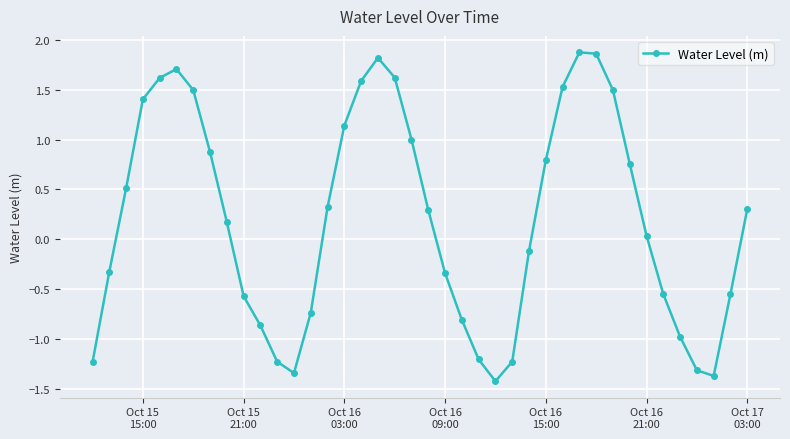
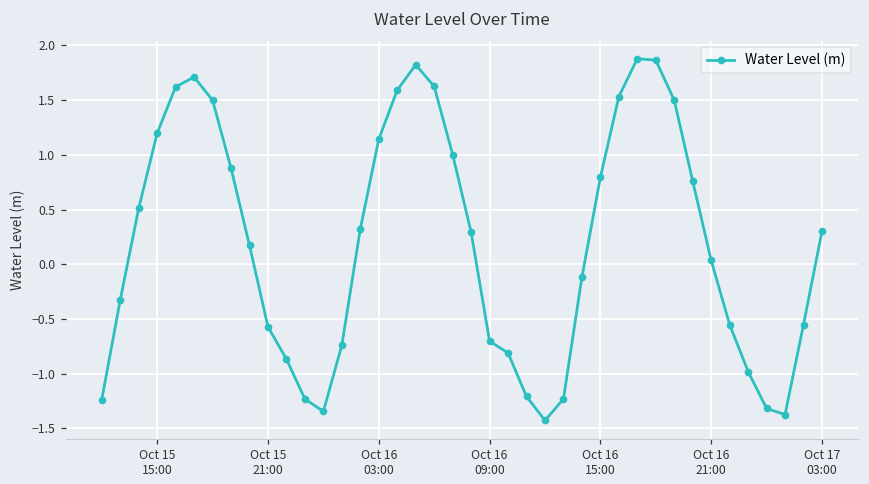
  {
-   "Oct 15 15:00": 1.4,
+   "Oct 15 15:00": 1.2,
    "Oct 15 21:00": -0.6,
    "Oct 16 03:00": 1.1,
-   "Oct 16 09:00": -0.3,
+   "Oct 16 09:00": -0.7,
    "Oct 16 15:00": 0.8,
    "Oct 16 21:00": 0.0,
    "Oct 17 03:00": 0.3
  }
